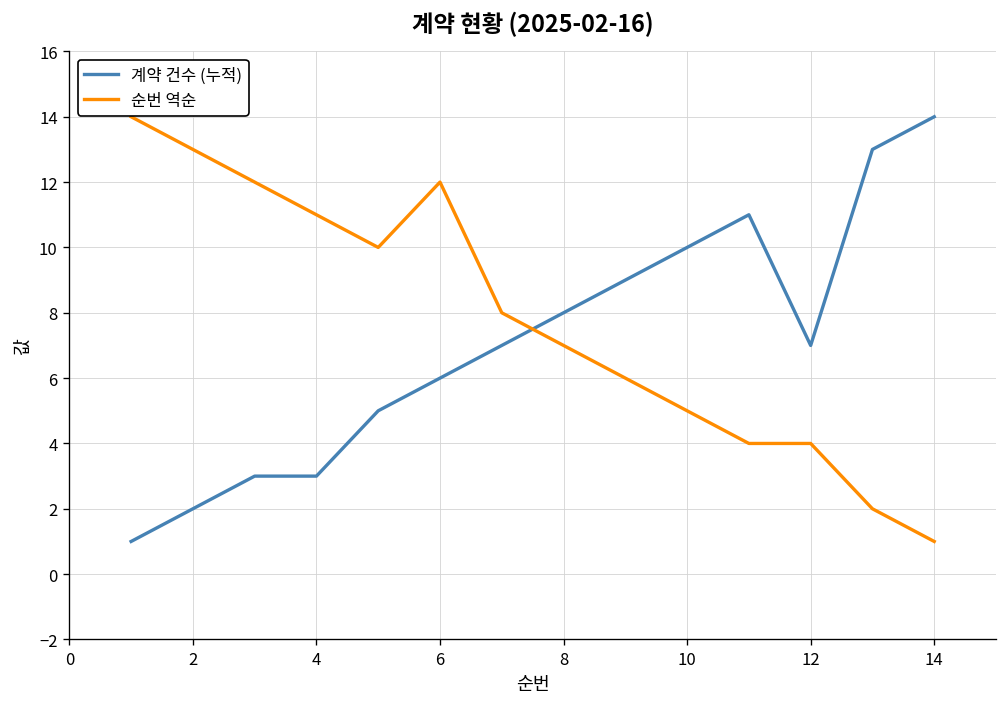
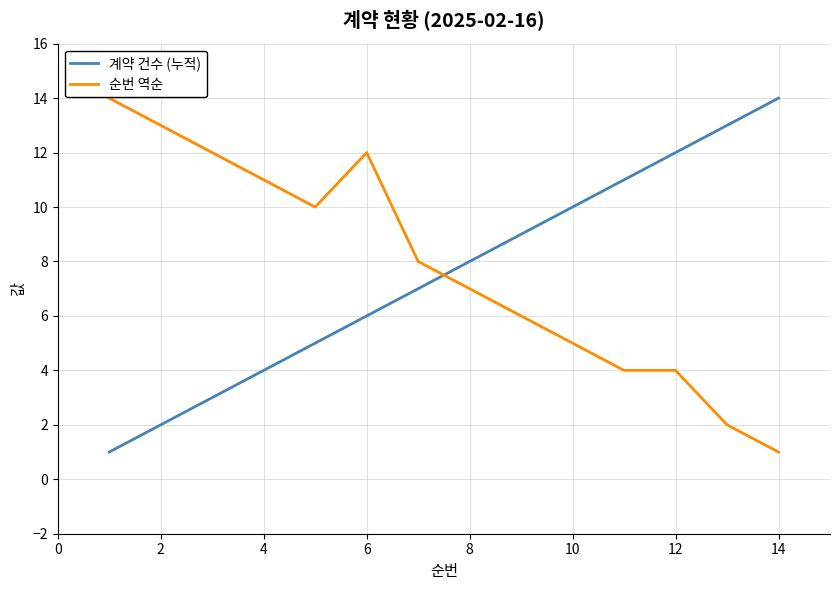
  {
    "계약 건수 (누적)": {
      "2": 2,
-     "4": 3,
+     "4": 4,
      "6": 6,
      "8": 8,
      "10": 10,
-     "12": 7,
+     "12": 12,
      "14": 14
    },
    "순번 역순": {
      "2": 13,
      "4": 11,
      "6": 12,
      "8": 7,
      "10": 5,
      "12": 4,
      "14": 1
    }
  }
